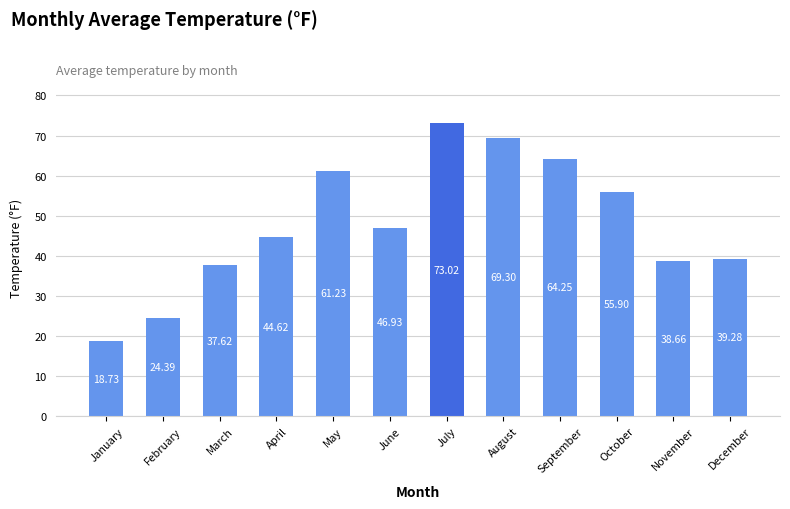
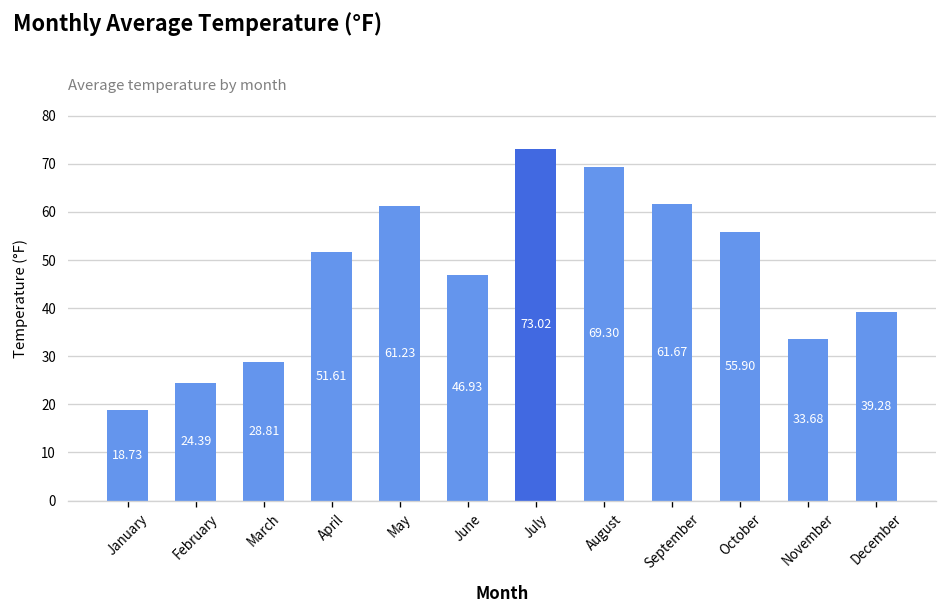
  {
    "January": 18.73,
    "February": 24.39,
-   "March": 37.62,
-   "April": 44.62,
+   "March": 28.81,
+   "April": 51.61,
    "May": 61.23,
    "June": 46.93,
    "July": 73.02,
    "August": 69.30,
-   "September": 64.25,
+   "September": 61.67,
    "October": 55.90,
-   "November": 38.66,
+   "November": 33.68,
    "December": 39.28
  }
